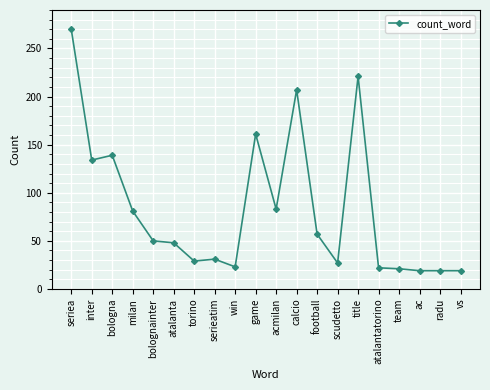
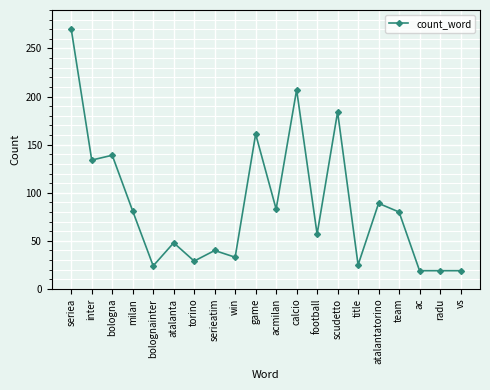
  {
    "seriea": 270,
    "inter": 130,
    "bologna": 140,
    "milan": 80,
-   "bolognainter": 50,
+   "bolognainter": 20,
    "atalanta": 50,
    "torino": 30,
-   "serieatim": 30,
-   "win": 20,
+   "serieatim": 40,
+   "win": 30,
    "game": 160,
    "acmilan": 80,
    "calcio": 210,
    "football": 60,
-   "scudetto": 30,
-   "title": 220,
-   "atalantatorino": 20,
-   "team": 20,
+   "scudetto": 180,
+   "title": 30,
+   "atalantatorino": 90,
+   "team": 80,
    "ac": 20,
    "radu": 20,
    "vs": 20
  }
